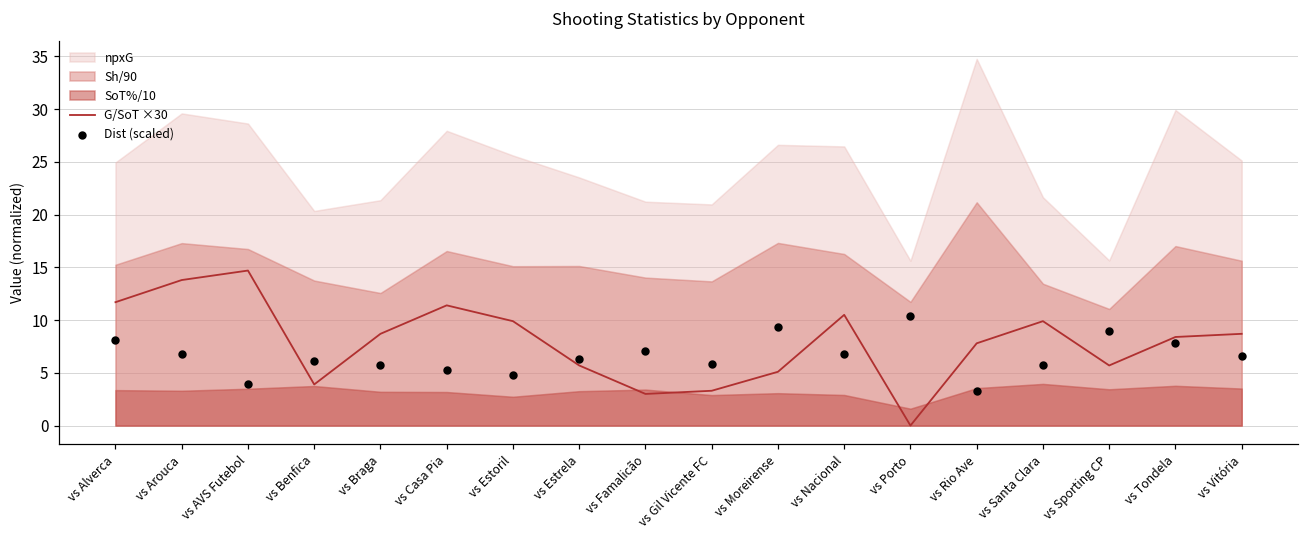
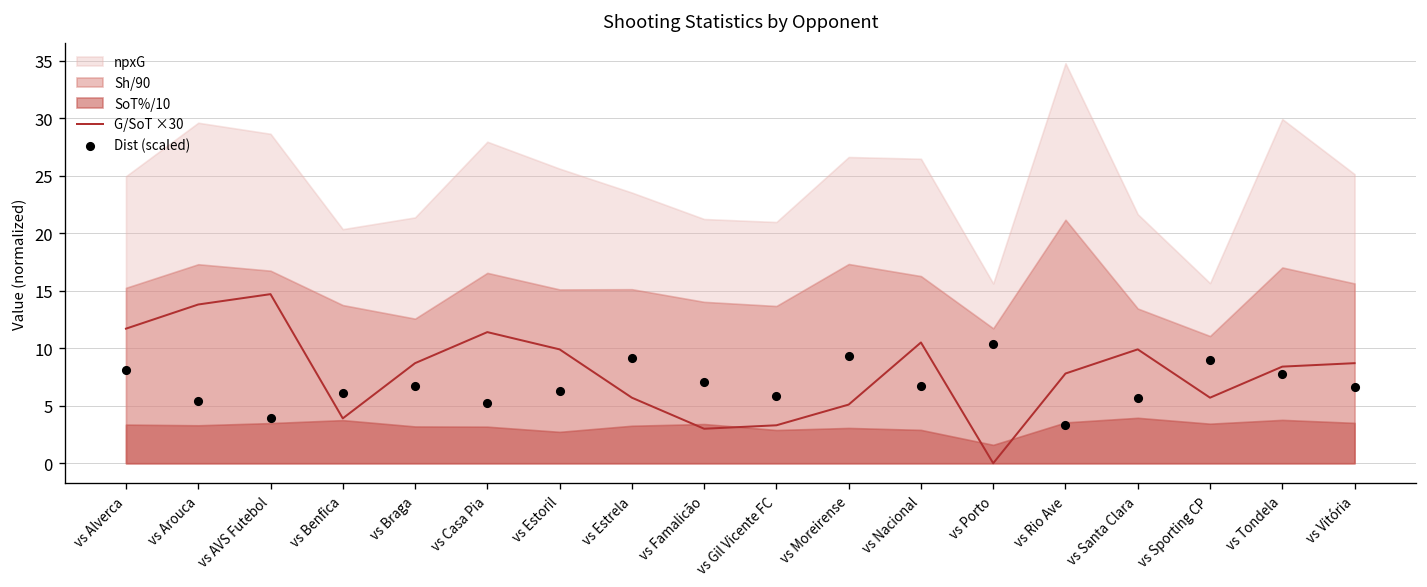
  {
    "npxG": {
      "vs Alverca": 25,
      "vs Arouca": 30,
      "vs AVS Futebol": 29,
      "vs Benfica": 20,
      "vs Braga": 21,
      "vs Casa Pia": 28,
      "vs Estoril": 26,
      "vs Estrela": 24,
      "vs Famalicão": 21,
      "vs Gil Vicente FC": 21,
      "vs Moreirense": 27,
      "vs Nacional": 26,
      "vs Porto": 16,
      "vs Rio Ave": 35,
      "vs Santa Clara": 22,
      "vs Sporting CP": 16,
      "vs Tondela": 30,
      "vs Vitória": 25
    },
    "Dist (scaled)": {
-     "vs Arouca": 7,
-     "vs Braga": 6,
-     "vs Estoril": 5,
-     "vs Estrela": 6
+     "vs Arouca": 5,
+     "vs Braga": 7,
+     "vs Estoril": 6,
+     "vs Estrela": 9
    }
  }
